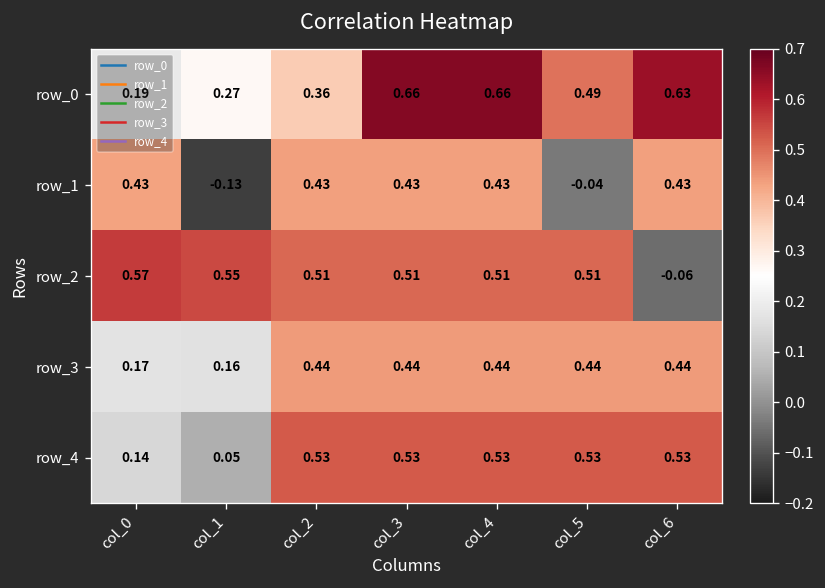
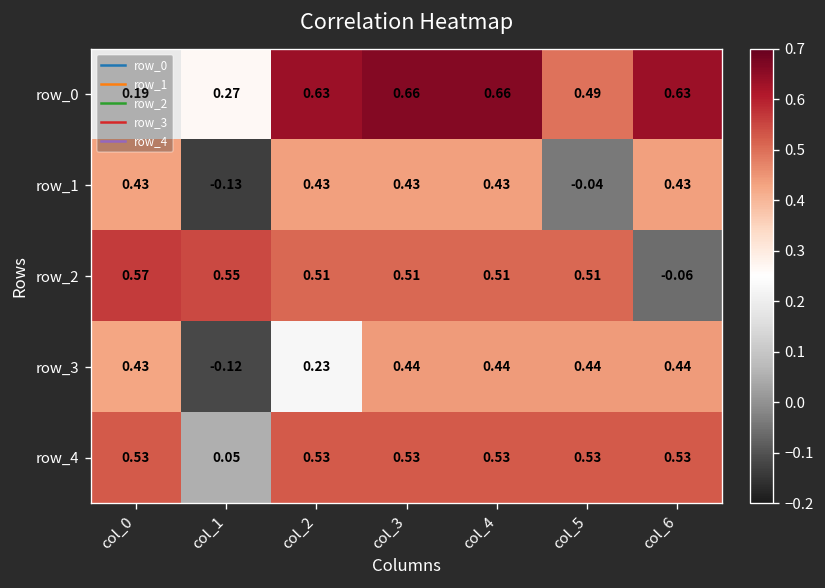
  {
    "row_0": {
      "col_1": 0.27,
-     "col_2": 0.36,
+     "col_2": 0.63,
      "col_3": 0.66,
      "col_4": 0.66,
      "col_5": 0.49,
      "col_6": 0.63
    },
    "row_1": {
      "col_0": 0.43,
      "col_1": -0.13,
      "col_2": 0.43,
      "col_3": 0.43,
      "col_4": 0.43,
      "col_5": -0.04,
      "col_6": 0.43
    },
    "row_2": {
      "col_0": 0.57,
      "col_1": 0.55,
      "col_2": 0.51,
      "col_3": 0.51,
      "col_4": 0.51,
      "col_5": 0.51,
      "col_6": -0.06
    },
    "row_3": {
-     "col_0": 0.17,
-     "col_1": 0.16,
-     "col_2": 0.44,
+     "col_0": 0.43,
+     "col_1": -0.12,
+     "col_2": 0.23,
      "col_3": 0.44,
      "col_4": 0.44,
      "col_5": 0.44,
      "col_6": 0.44
    },
    "row_4": {
-     "col_0": 0.14,
+     "col_0": 0.53,
      "col_1": 0.05,
      "col_2": 0.53,
      "col_3": 0.53,
      "col_4": 0.53,
      "col_5": 0.53,
      "col_6": 0.53
    }
  }
